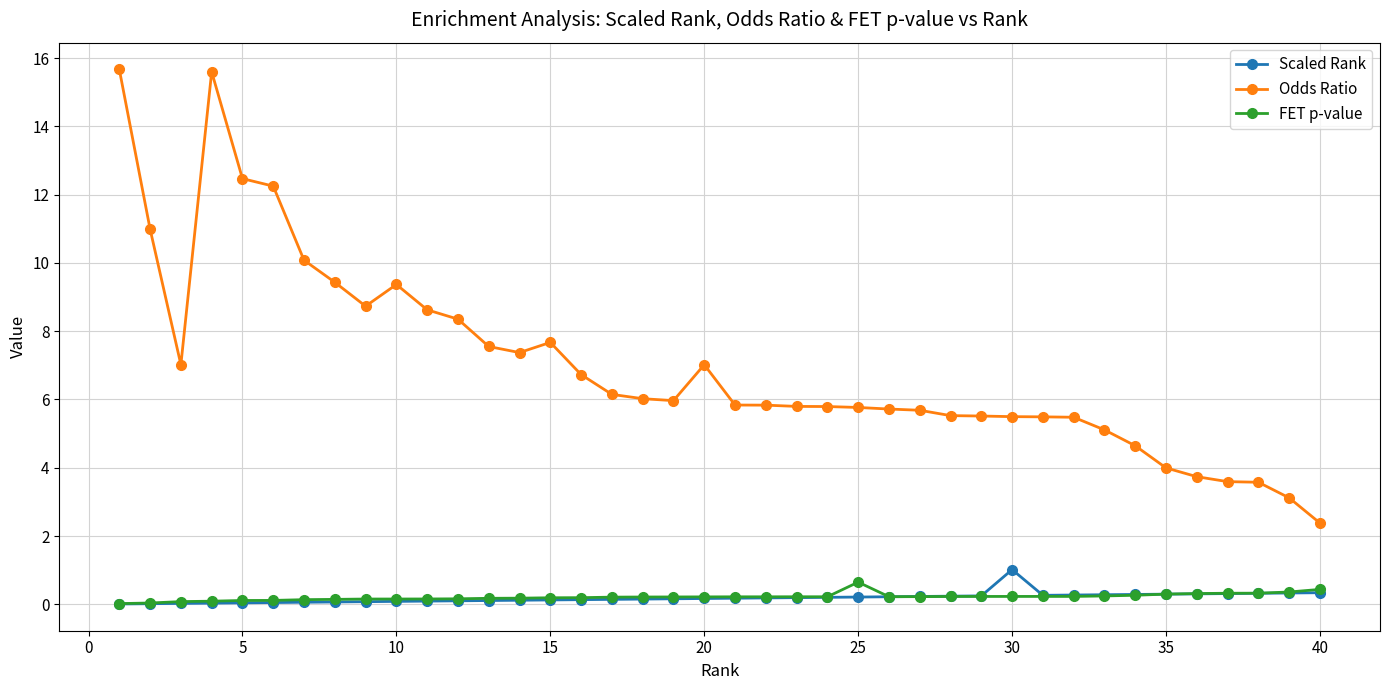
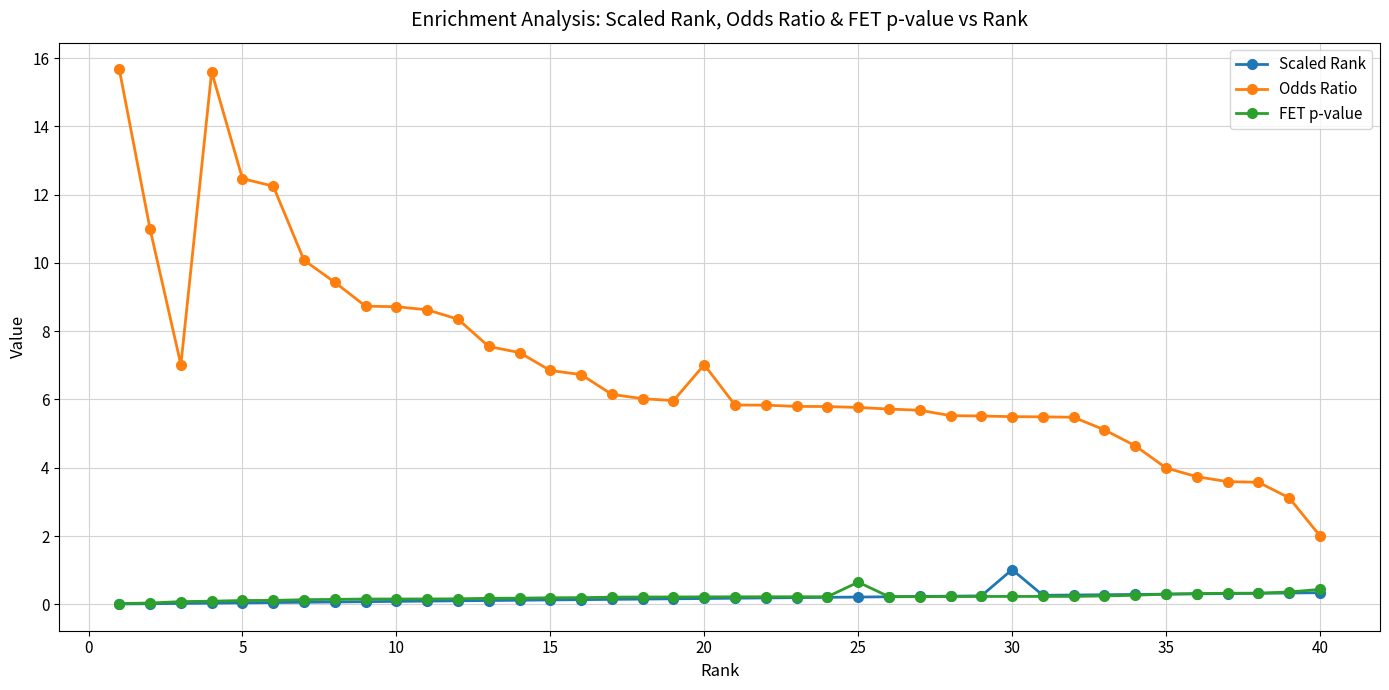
  {
    "Scaled Rank": {
      "25": 0.2,
      "30": 1.0,
      "40": 0.3
    },
    "Odds Ratio": {
      "5": 12.5,
-     "10": 9.4,
-     "15": 7.7,
+     "10": 8.7,
+     "15": 6.8,
      "20": 7.0,
      "25": 5.8,
      "30": 5.5,
      "35": 4.0,
-     "40": 2.4
+     "40": 2.0
    },
    "FET p-value": {
      "25": 0.6,
      "30": 0.2,
      "40": 0.4
    }
  }
